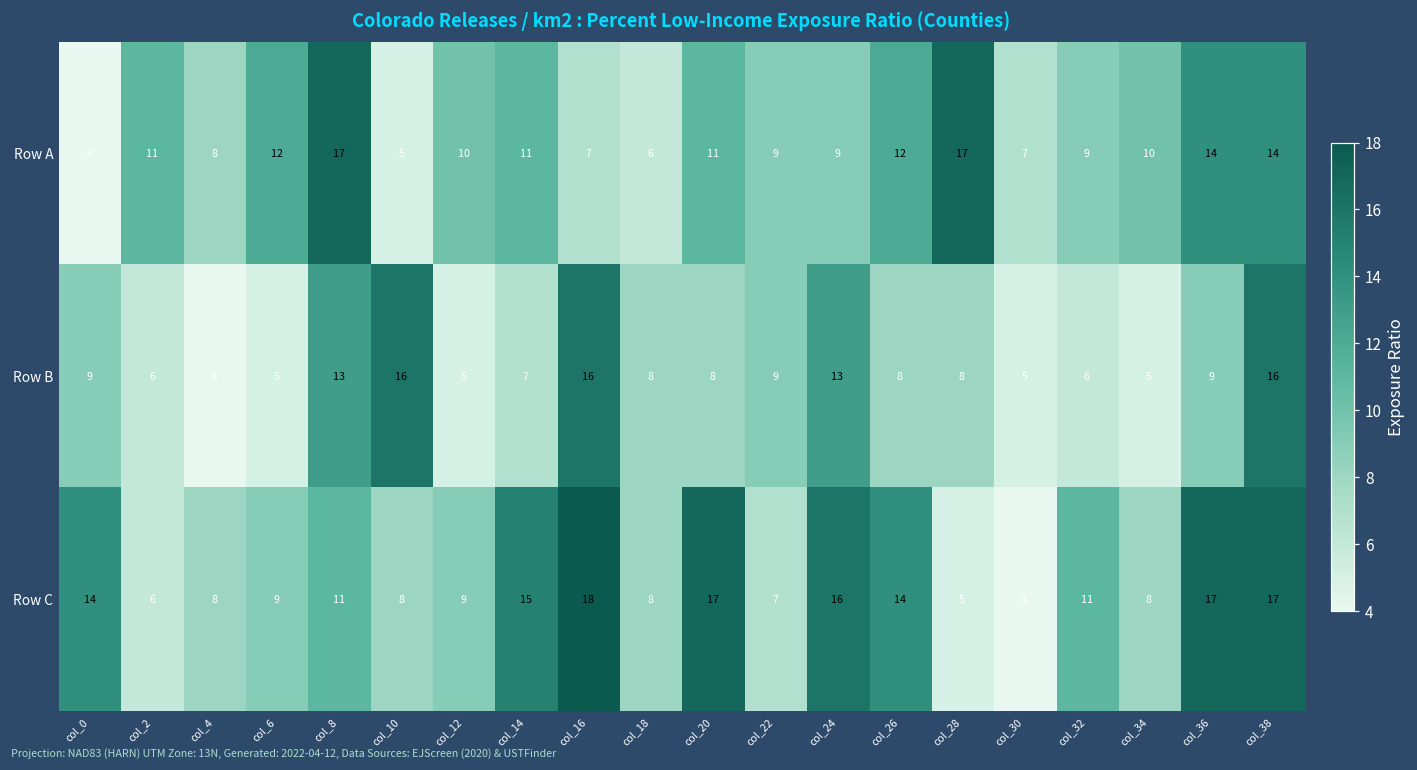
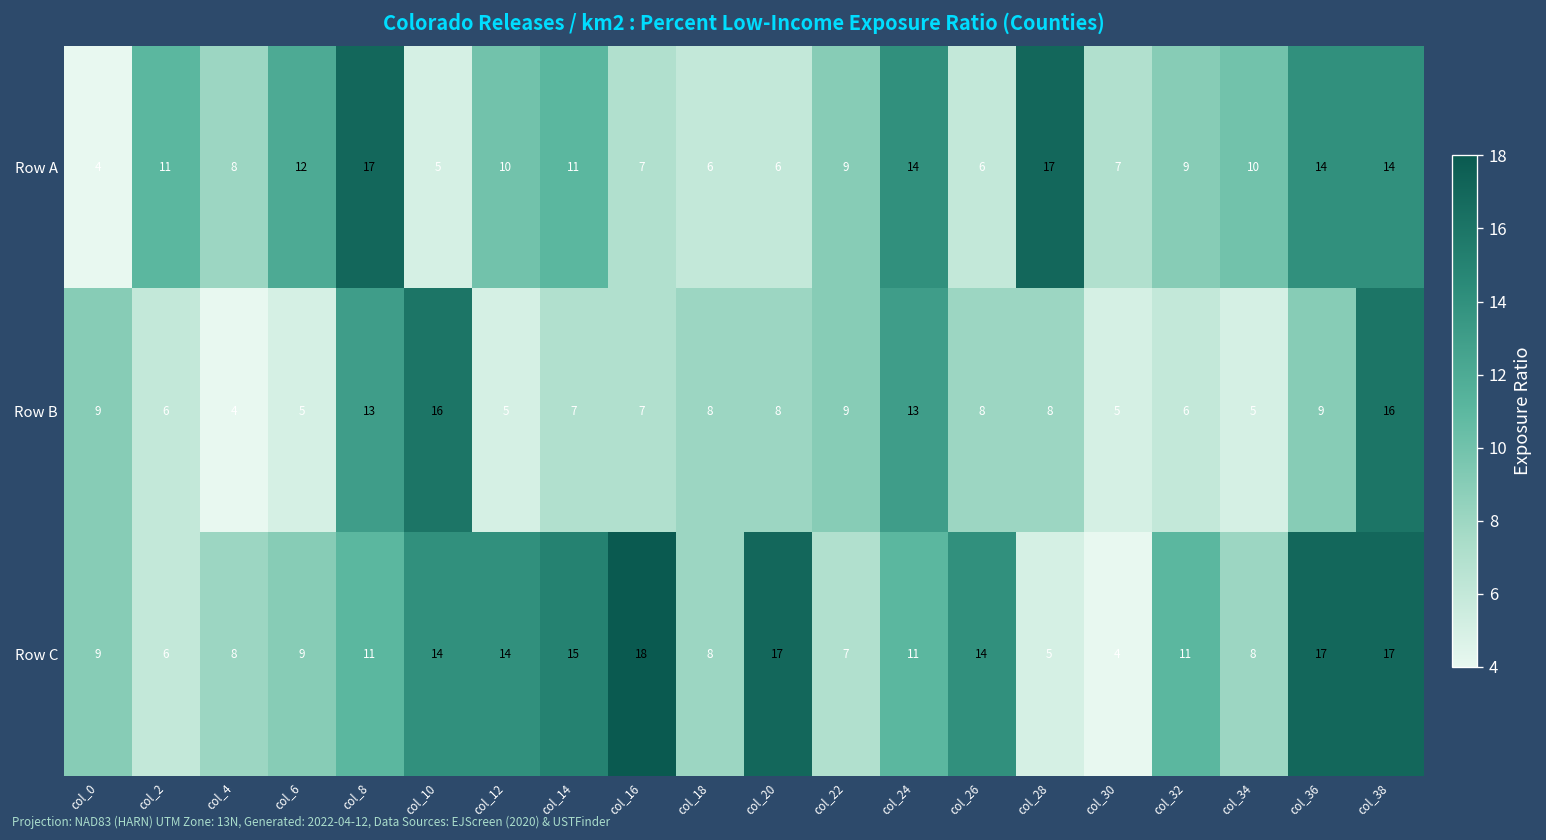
  {
    "Row A": {
      "col_2": 11,
      "col_4": 8,
      "col_6": 12,
      "col_8": 17,
      "col_12": 10,
      "col_14": 11,
      "col_16": 7,
      "col_18": 6,
-     "col_20": 11,
+     "col_20": 6,
      "col_22": 9,
-     "col_24": 9,
-     "col_26": 12,
+     "col_24": 14,
+     "col_26": 6,
      "col_28": 17,
      "col_30": 7,
      "col_32": 9,
      "col_34": 10,
      "col_36": 14,
      "col_38": 14
    },
    "Row B": {
      "col_0": 9,
      "col_2": 6,
      "col_8": 13,
      "col_10": 16,
      "col_14": 7,
-     "col_16": 16,
+     "col_16": 7,
      "col_18": 8,
      "col_20": 8,
      "col_22": 9,
      "col_24": 13,
      "col_26": 8,
      "col_28": 8,
      "col_32": 6,
      "col_36": 9,
      "col_38": 16
    },
    "Row C": {
-     "col_0": 14,
+     "col_0": 9,
      "col_2": 6,
      "col_4": 8,
      "col_6": 9,
      "col_8": 11,
-     "col_10": 8,
-     "col_12": 9,
+     "col_10": 14,
+     "col_12": 14,
      "col_14": 15,
      "col_16": 18,
      "col_18": 8,
      "col_20": 17,
      "col_22": 7,
-     "col_24": 16,
+     "col_24": 11,
      "col_26": 14,
      "col_32": 11,
      "col_34": 8,
      "col_36": 17,
      "col_38": 17
    }
  }
